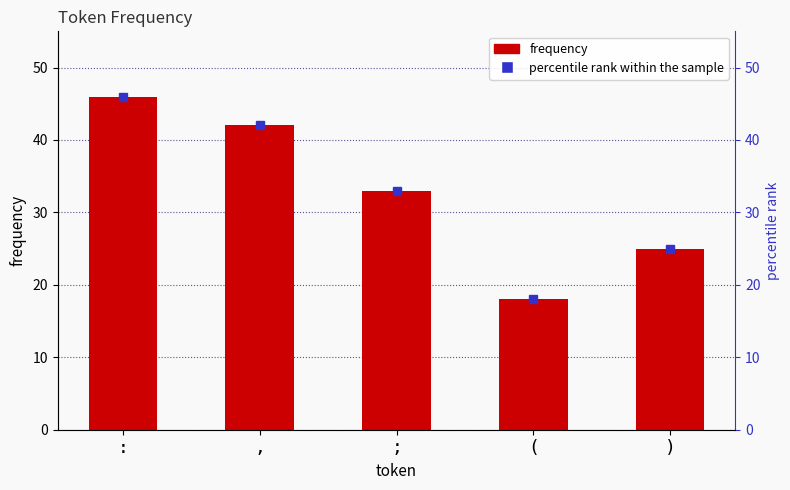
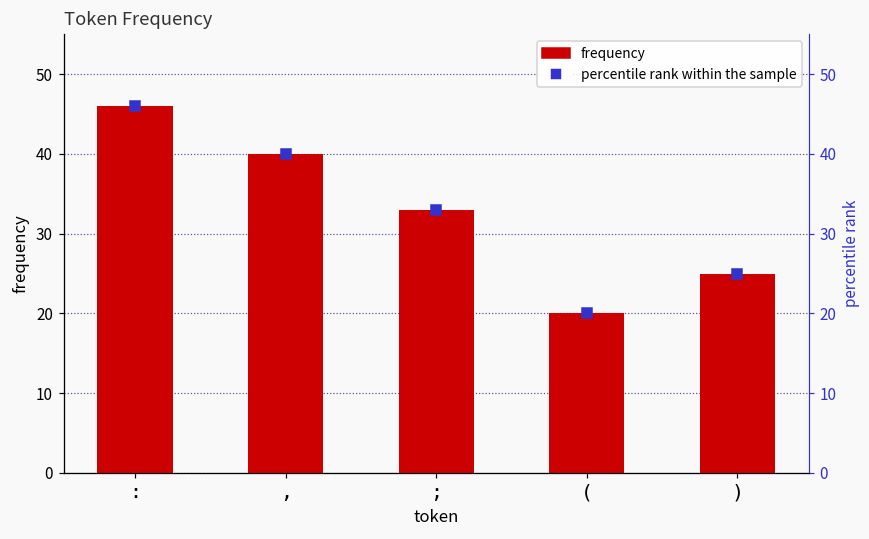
  {
    "frequency": {
      ":": 46,
-     ",": 42,
+     ",": 40,
      ";": 33,
-     "(": 18,
+     "(": 20,
      ")": 25
    }
  }
